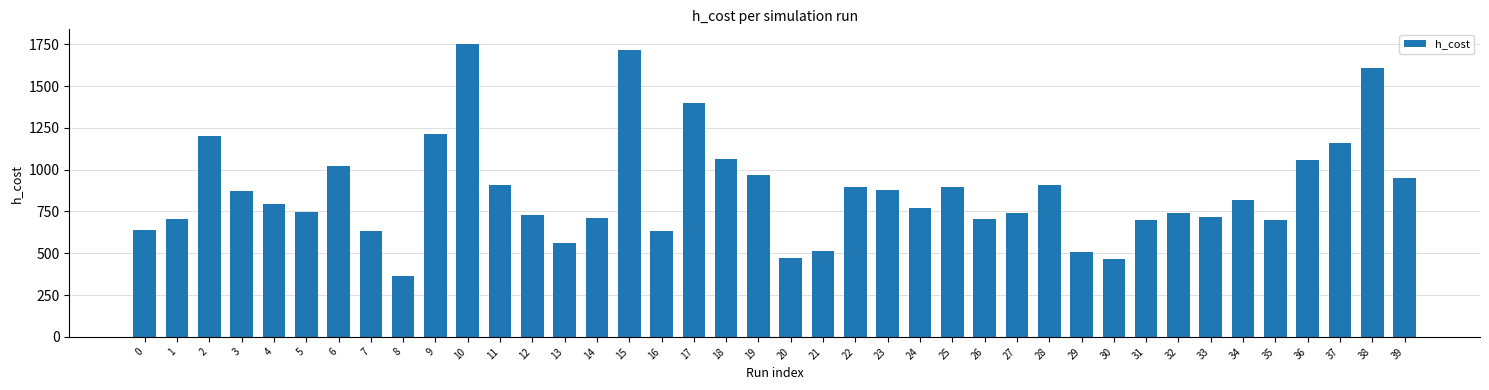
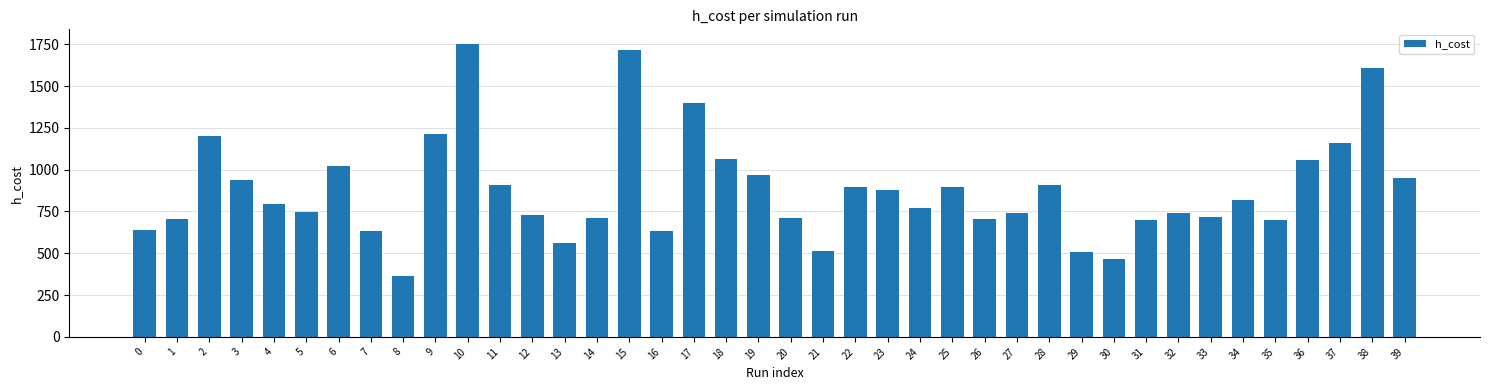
  {
    "0": 640,
    "1": 700,
    "2": 1200,
-   "3": 870,
+   "3": 940,
    "4": 800,
    "5": 750,
    "6": 1020,
    "7": 640,
    "8": 360,
    "9": 1210,
    "10": 1750,
    "11": 910,
    "12": 730,
    "13": 560,
    "14": 710,
    "15": 1720,
    "16": 630,
    "17": 1400,
    "18": 1060,
    "19": 970,
-   "20": 470,
+   "20": 710,
    "21": 510,
    "22": 890,
    "23": 880,
    "24": 770,
    "25": 890,
    "26": 710,
    "27": 740,
    "28": 910,
    "29": 510,
    "30": 470,
    "31": 700,
    "32": 740,
    "33": 720,
    "34": 820,
    "35": 700,
    "36": 1060,
    "37": 1160,
    "38": 1610,
    "39": 950
  }
